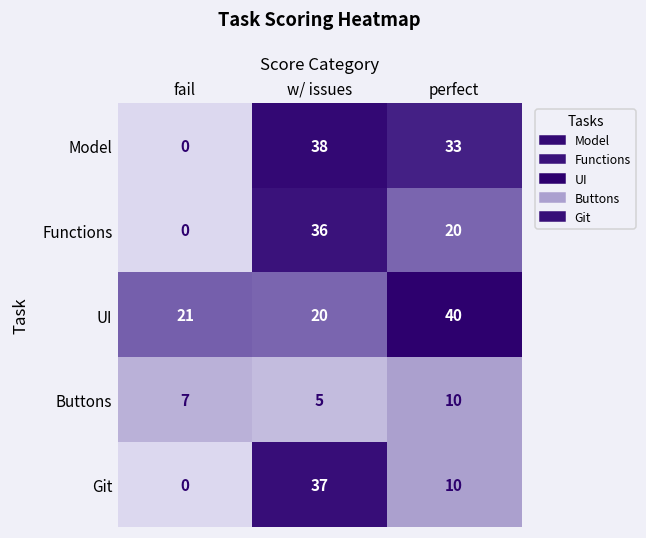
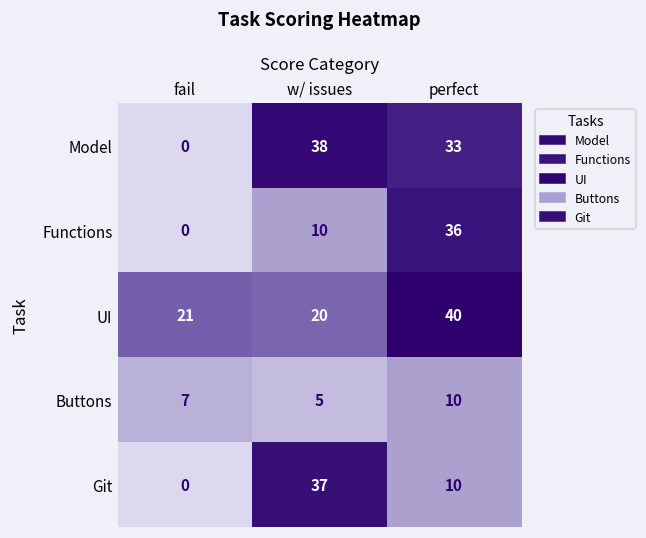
  {
    "Model": {
      "fail": 0,
      "w/ issues": 38,
      "perfect": 33
    },
    "Functions": {
      "fail": 0,
-     "w/ issues": 36,
-     "perfect": 20
+     "w/ issues": 10,
+     "perfect": 36
    },
    "UI": {
      "fail": 21,
      "w/ issues": 20,
      "perfect": 40
    },
    "Buttons": {
      "fail": 7,
      "w/ issues": 5,
      "perfect": 10
    },
    "Git": {
      "fail": 0,
      "w/ issues": 37,
      "perfect": 10
    }
  }
